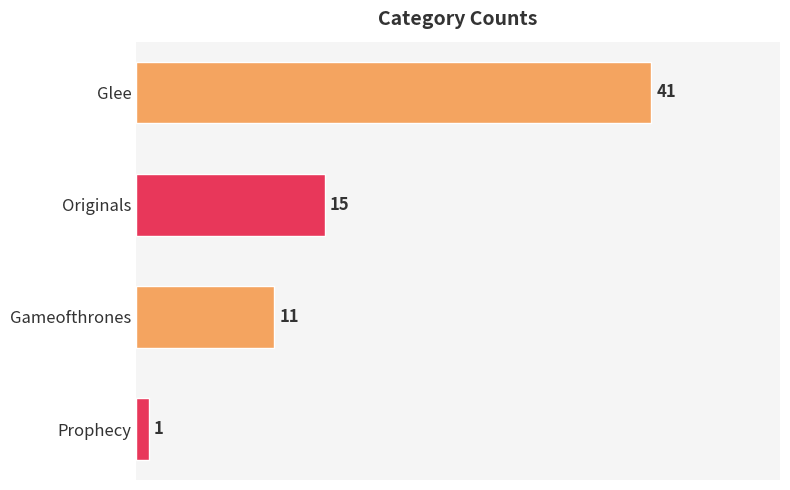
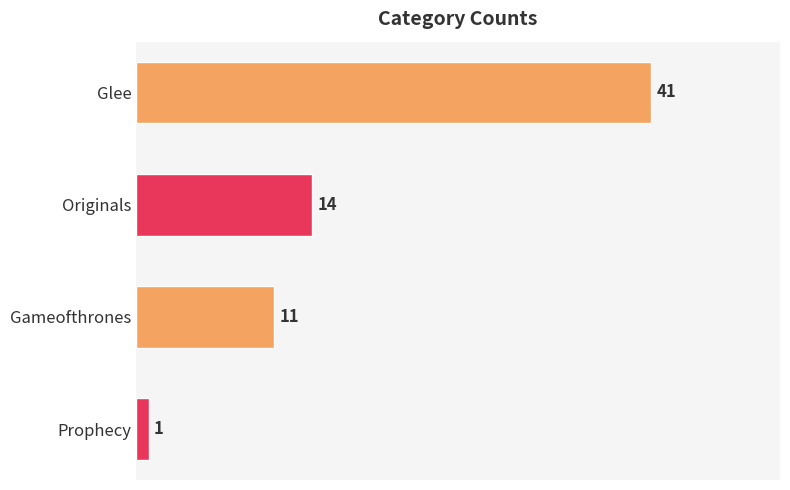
  {
    "Glee": 41,
-   "Originals": 15,
+   "Originals": 14,
    "Gameofthrones": 11,
    "Prophecy": 1
  }
